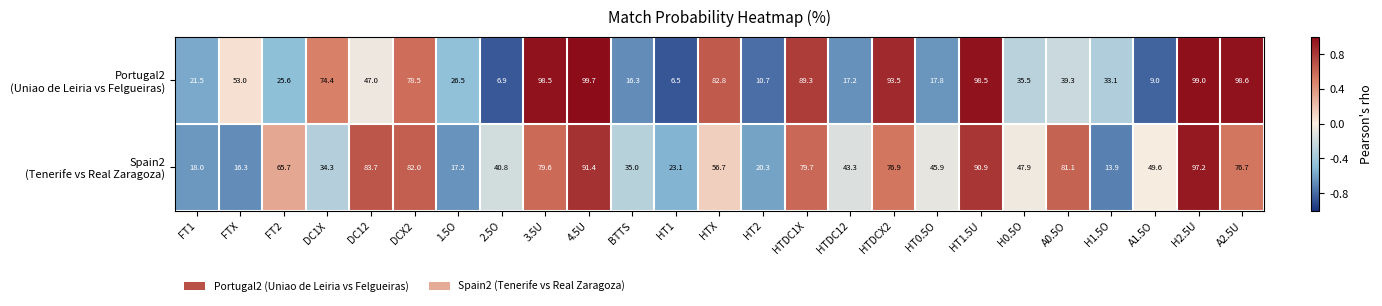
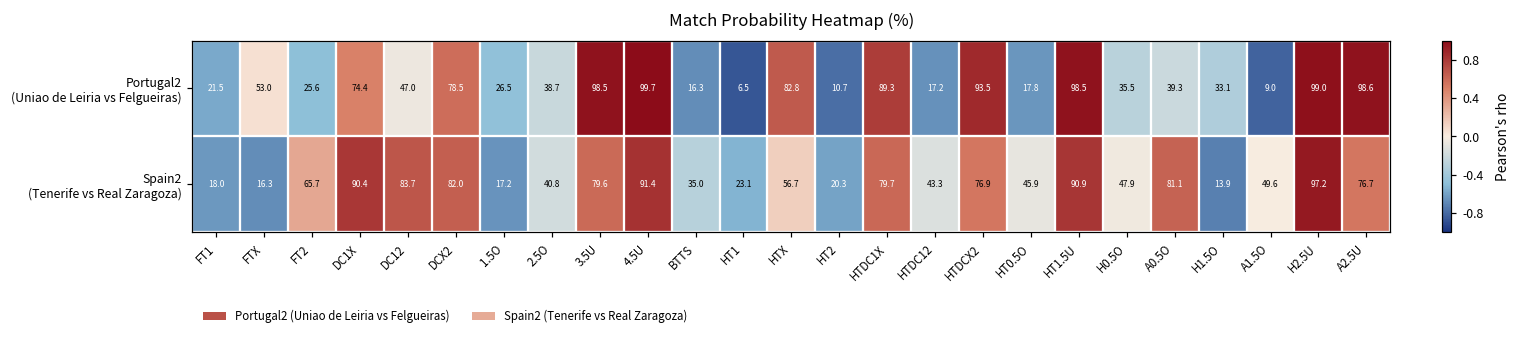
  {
    "Portugal2 (Uniao de Leiria vs Felgueiras)": {
      "FT1": 21.5,
      "FTX": 53.0,
      "FT2": 25.6,
      "DC1X": 74.4,
      "DC12": 47.0,
      "DCX2": 78.5,
      "1.5O": 26.5,
-     "2.5O": 6.9,
+     "2.5O": 38.7,
      "3.5U": 98.5,
      "4.5U": 99.7,
      "BTTS": 16.3,
      "HT1": 6.5,
      "HTX": 82.8,
      "HT2": 10.7,
      "HTDC1X": 89.3,
      "HTDC12": 17.2,
      "HTDCX2": 93.5,
      "HT0.5O": 17.8,
      "HT1.5U": 98.5,
      "H0.5O": 35.5,
      "A0.5O": 39.3,
      "H1.5O": 33.1,
      "A1.5O": 9.0,
      "H2.5U": 99.0,
      "A2.5U": 98.6
    },
    "Spain2 (Tenerife vs Real Zaragoza)": {
      "FT1": 18.0,
      "FTX": 16.3,
      "FT2": 65.7,
-     "DC1X": 34.3,
+     "DC1X": 90.4,
      "DC12": 83.7,
      "DCX2": 82.0,
      "1.5O": 17.2,
      "2.5O": 40.8,
      "3.5U": 79.6,
      "4.5U": 91.4,
      "BTTS": 35.0,
      "HT1": 23.1,
      "HTX": 56.7,
      "HT2": 20.3,
      "HTDC1X": 79.7,
      "HTDC12": 43.3,
      "HTDCX2": 76.9,
      "HT0.5O": 45.9,
      "HT1.5U": 90.9,
      "H0.5O": 47.9,
      "A0.5O": 81.1,
      "H1.5O": 13.9,
      "A1.5O": 49.6,
      "H2.5U": 97.2,
      "A2.5U": 76.7
    }
  }
